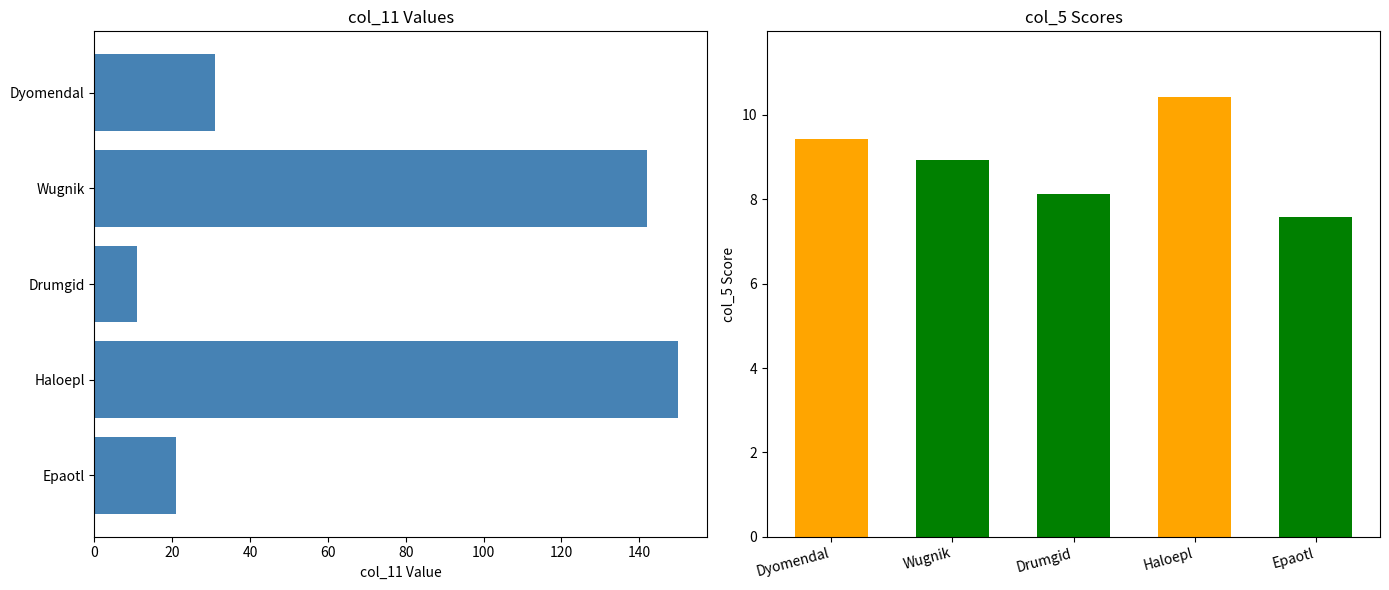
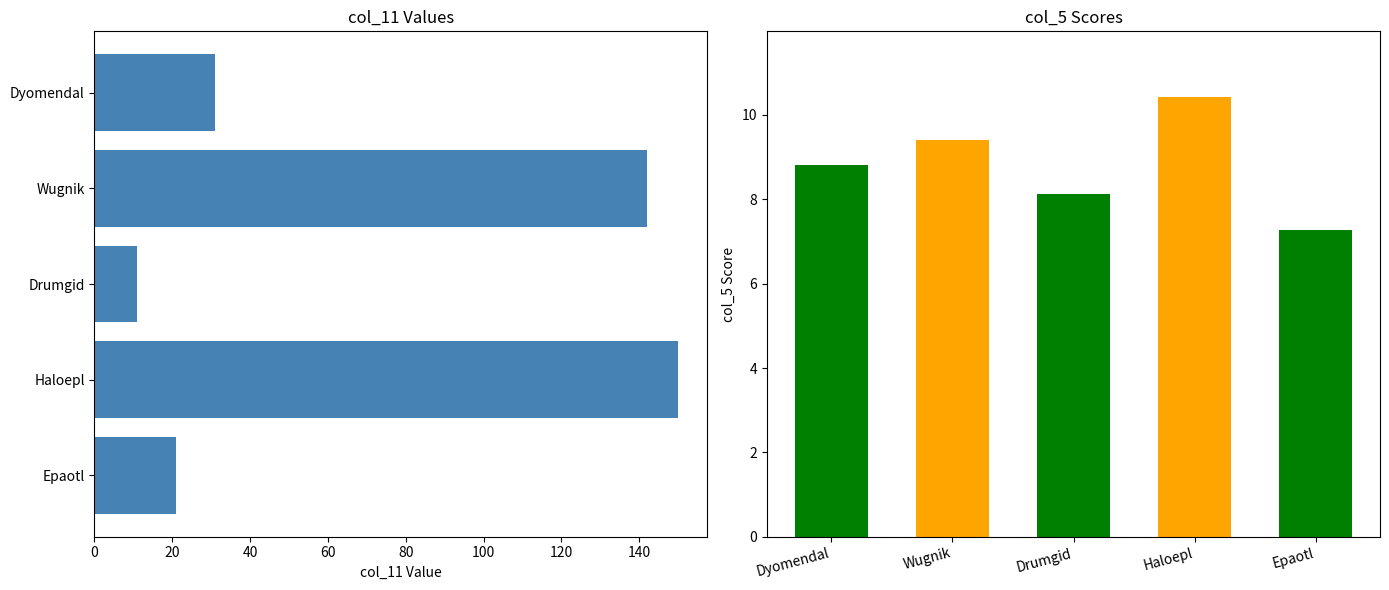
  {
    "col_11 Values": {
      "Dyomendal": 31,
      "Wugnik": 142,
      "Drumgid": 11,
      "Haloepl": 150,
      "Epaotl": 21
    },
    "col_5 Scores": {
-     "Dyomendal": 9.4,
-     "Wugnik": 8.9,
+     "Dyomendal": 8.8,
+     "Wugnik": 9.4,
      "Drumgid": 8.1,
      "Haloepl": 10.4,
-     "Epaotl": 7.6
+     "Epaotl": 7.3
    }
  }
